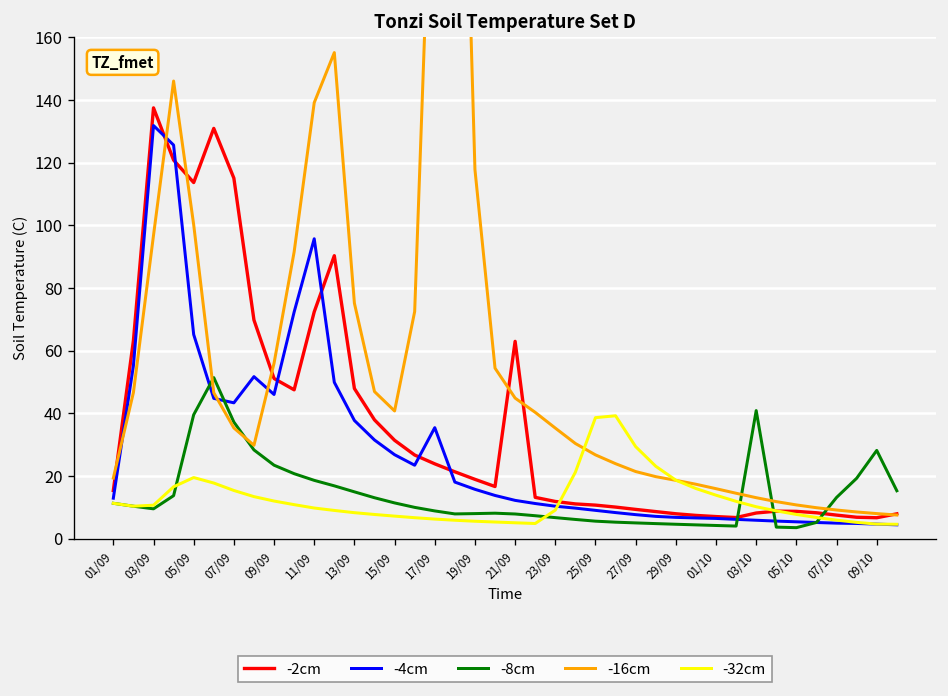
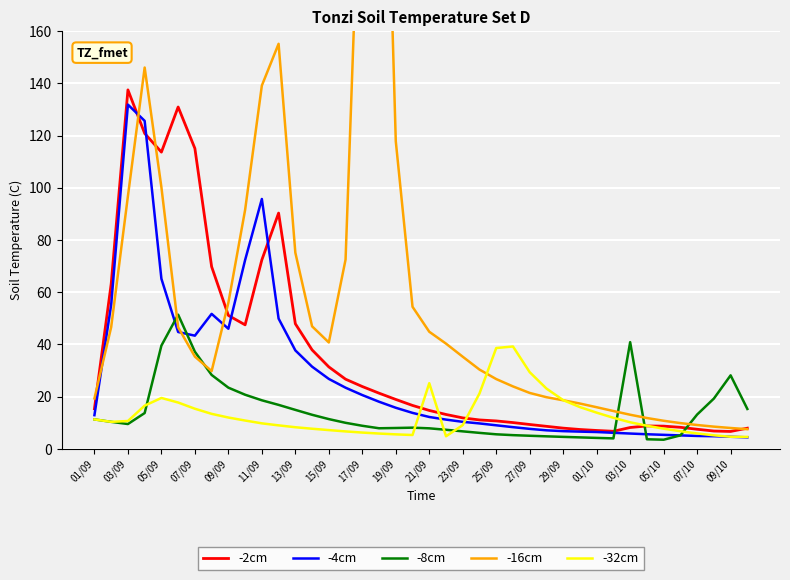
  {
    "-2cm": {
      "01/09": 15,
      "03/09": 137,
      "05/09": 114,
      "07/09": 115,
      "09/09": 51,
      "11/09": 72,
      "13/09": 48,
      "15/09": 31,
      "17/09": 24,
      "19/09": 19,
-     "21/09": 63,
+     "21/09": 15,
      "23/09": 12,
      "25/09": 11,
      "27/09": 9,
      "29/09": 8,
      "03/10": 8,
      "05/10": 9,
      "07/10": 8,
      "09/10": 7
    },
    "-4cm": {
      "01/09": 13,
      "03/09": 132,
      "05/09": 65,
      "07/09": 43,
      "09/09": 46,
      "11/09": 96,
      "13/09": 38,
      "15/09": 27,
-     "17/09": 35,
+     "17/09": 21,
      "19/09": 16,
      "21/09": 12,
      "23/09": 10,
      "25/09": 9,
      "27/09": 8,
      "29/09": 7,
      "03/10": 6,
      "05/10": 5
    },
    "-8cm": {
      "03/09": 10,
      "05/09": 40,
      "07/09": 37,
      "09/09": 23,
      "11/09": 19,
      "13/09": 15,
      "15/09": 11,
      "17/09": 9,
      "19/09": 8,
      "21/09": 8,
      "23/09": 7,
      "25/09": 6,
      "27/09": 5,
      "29/09": 5,
      "01/10": 4,
      "03/10": 41,
      "05/10": 3,
      "07/10": 13,
      "09/10": 28
    },
    "-16cm": {
      "01/09": 19,
      "03/09": 97,
      "05/09": 100,
      "07/09": 35,
      "09/09": 56,
      "11/09": 139,
      "13/09": 75,
      "15/09": 41,
      "19/09": 118,
      "21/09": 45,
      "23/09": 35,
      "25/09": 27,
      "27/09": 21,
      "01/10": 16,
      "03/10": 13,
      "05/10": 11,
      "07/10": 9,
      "09/10": 8
    },
    "-32cm": {
      "03/09": 11,
      "05/09": 19,
      "07/09": 15,
      "09/09": 12,
      "11/09": 10,
      "13/09": 8,
      "15/09": 7,
      "17/09": 6,
      "19/09": 6,
-     "21/09": 5,
+     "21/09": 25,
      "23/09": 9,
      "25/09": 39,
      "27/09": 29,
      "01/10": 14,
      "03/10": 10,
      "05/10": 8
    }
  }
